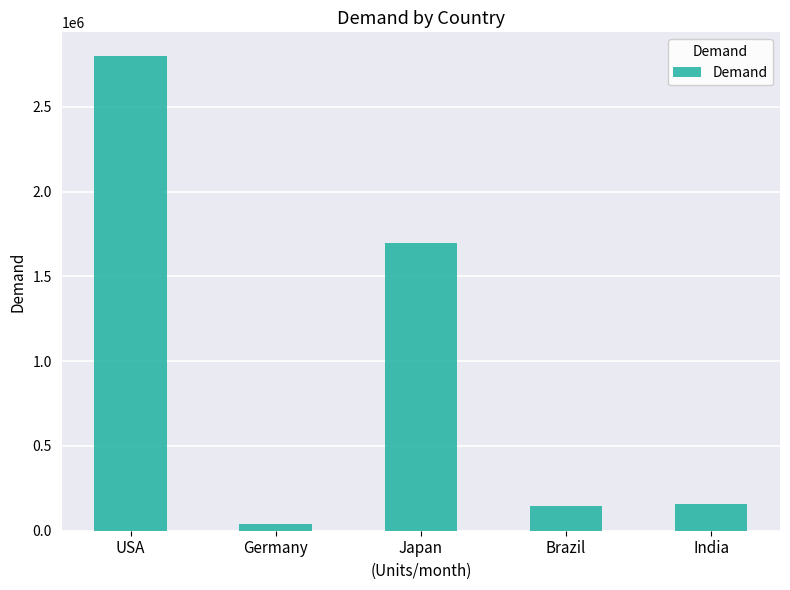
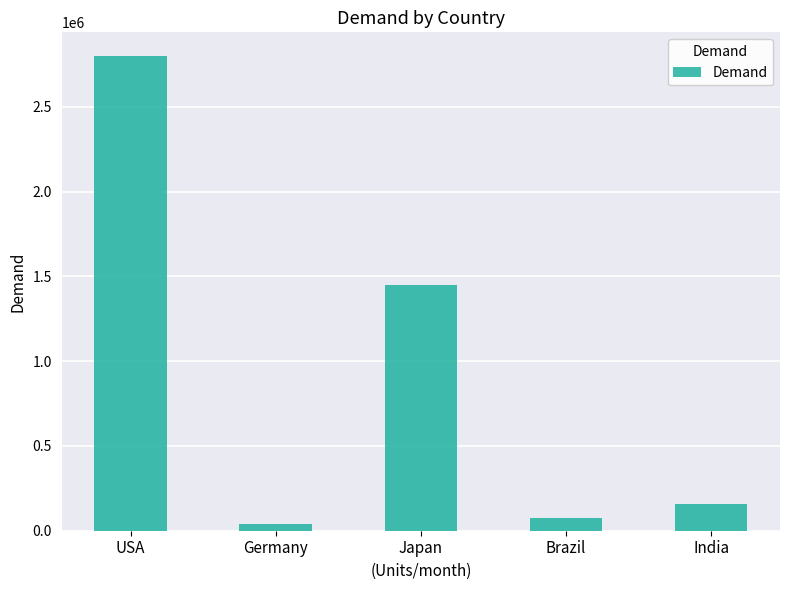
  {
    "USA": 2800000,
    "Germany": 40000,
-   "Japan": 1700000,
-   "Brazil": 150000,
+   "Japan": 1450000,
+   "Brazil": 80000,
    "India": 160000
  }
